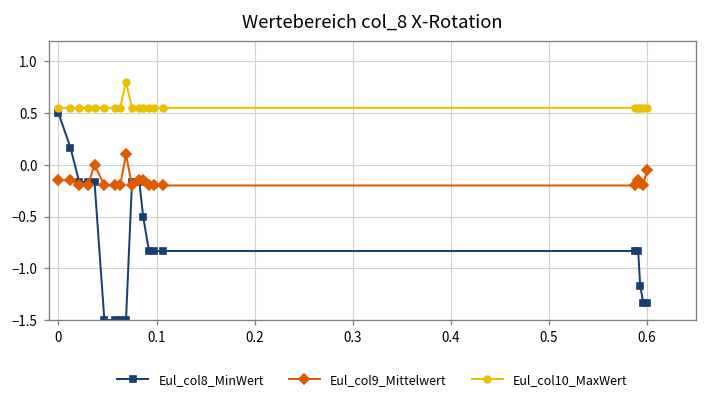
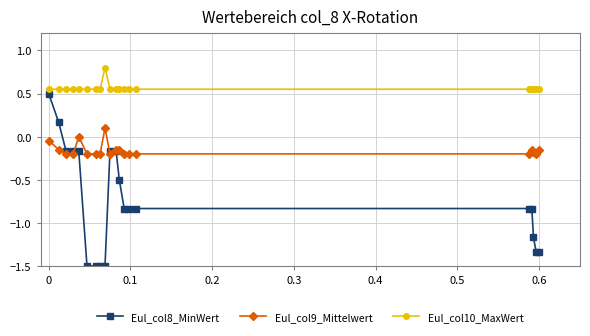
  {
    "Eul_col8_MinWert": {
      "0": 0.5,
      "0.6": -1.3
    },
    "Eul_col9_Mittelwert": {
-     "0": -0.2,
-     "0.6": 0.0
+     "0": 0.0,
+     "0.6": -0.2
    },
    "Eul_col10_MaxWert": {
      "0": 0.6,
      "0.6": 0.6
    }
  }
